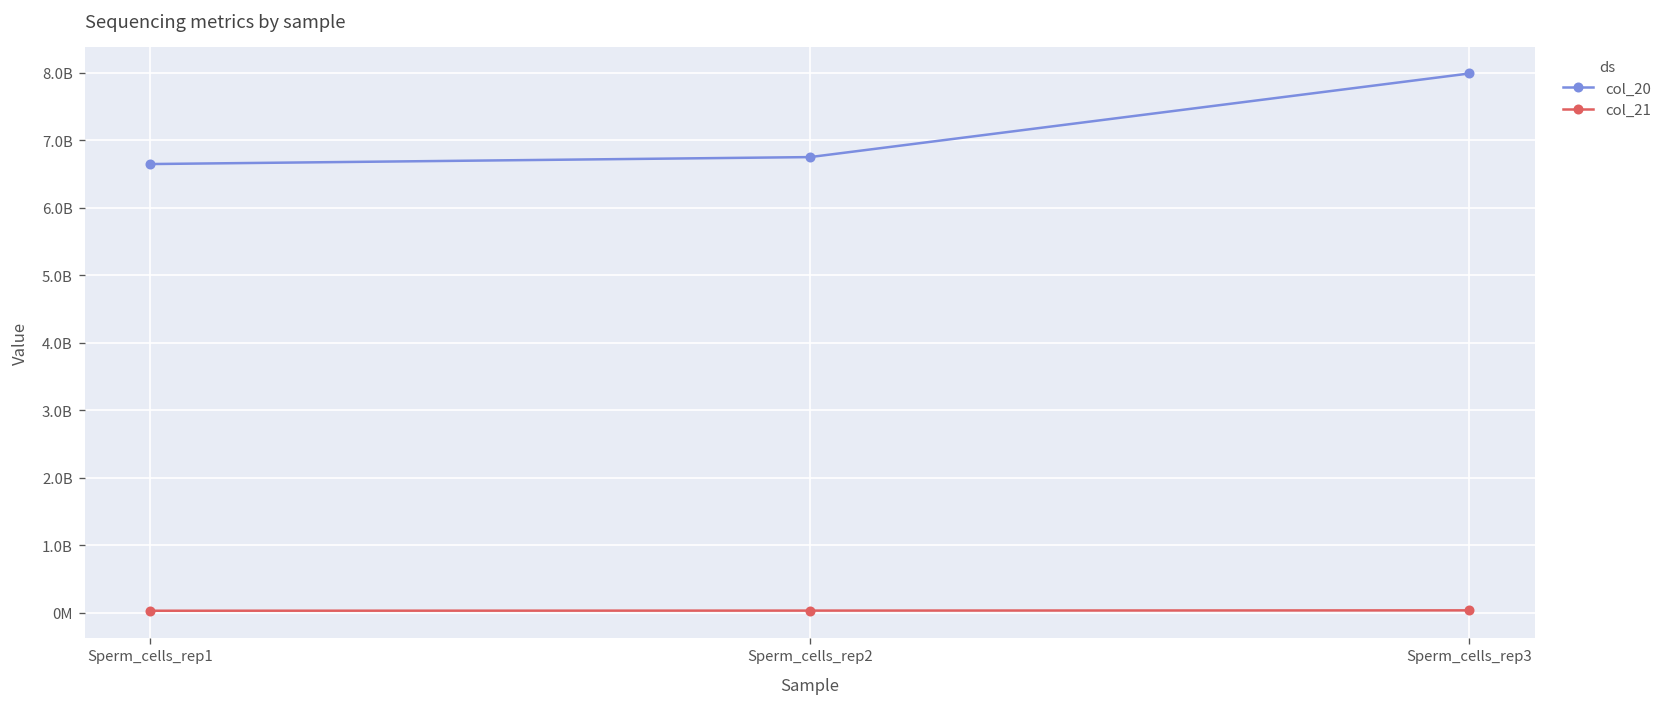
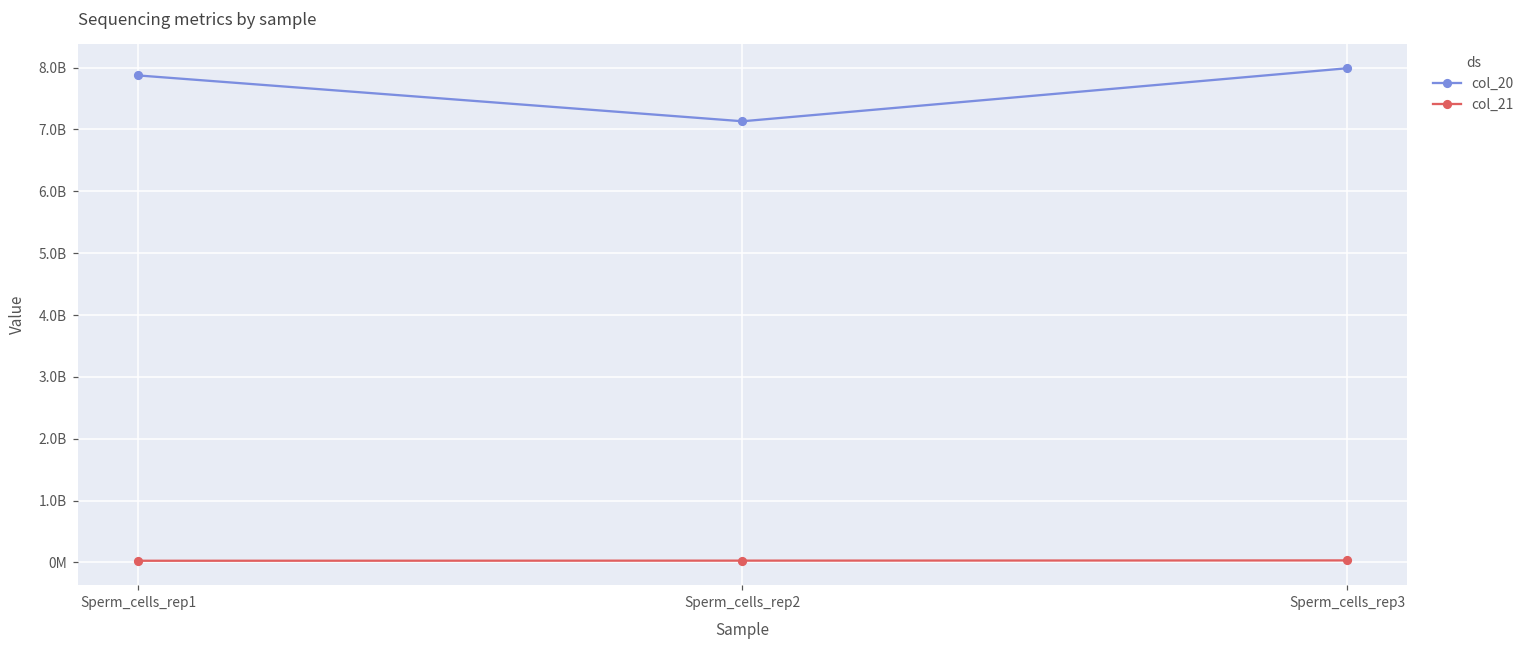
  {
    "col_20": {
-     "Sperm_cells_rep1": 6600000000,
-     "Sperm_cells_rep2": 6700000000,
+     "Sperm_cells_rep1": 7900000000,
+     "Sperm_cells_rep2": 7100000000,
      "Sperm_cells_rep3": 8000000000
    },
    "col_21": {
      "Sperm_cells_rep1": 0,
      "Sperm_cells_rep2": 0,
      "Sperm_cells_rep3": 0
    }
  }
